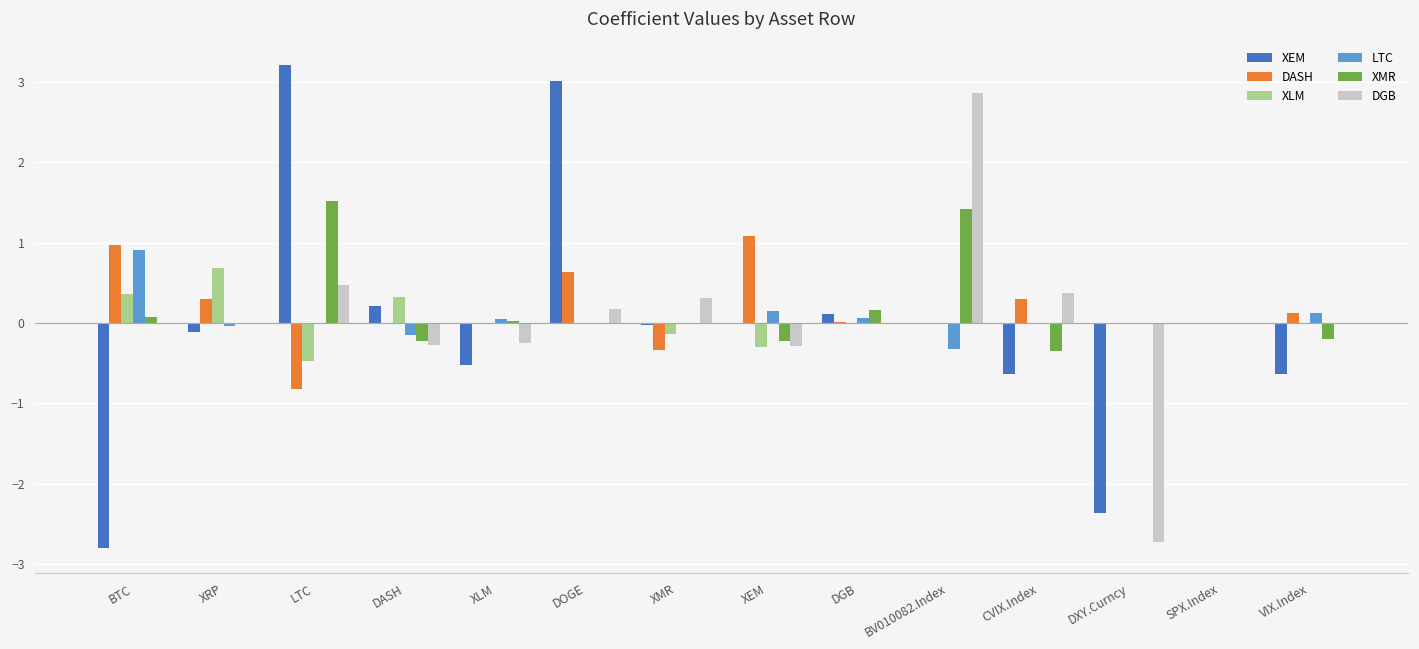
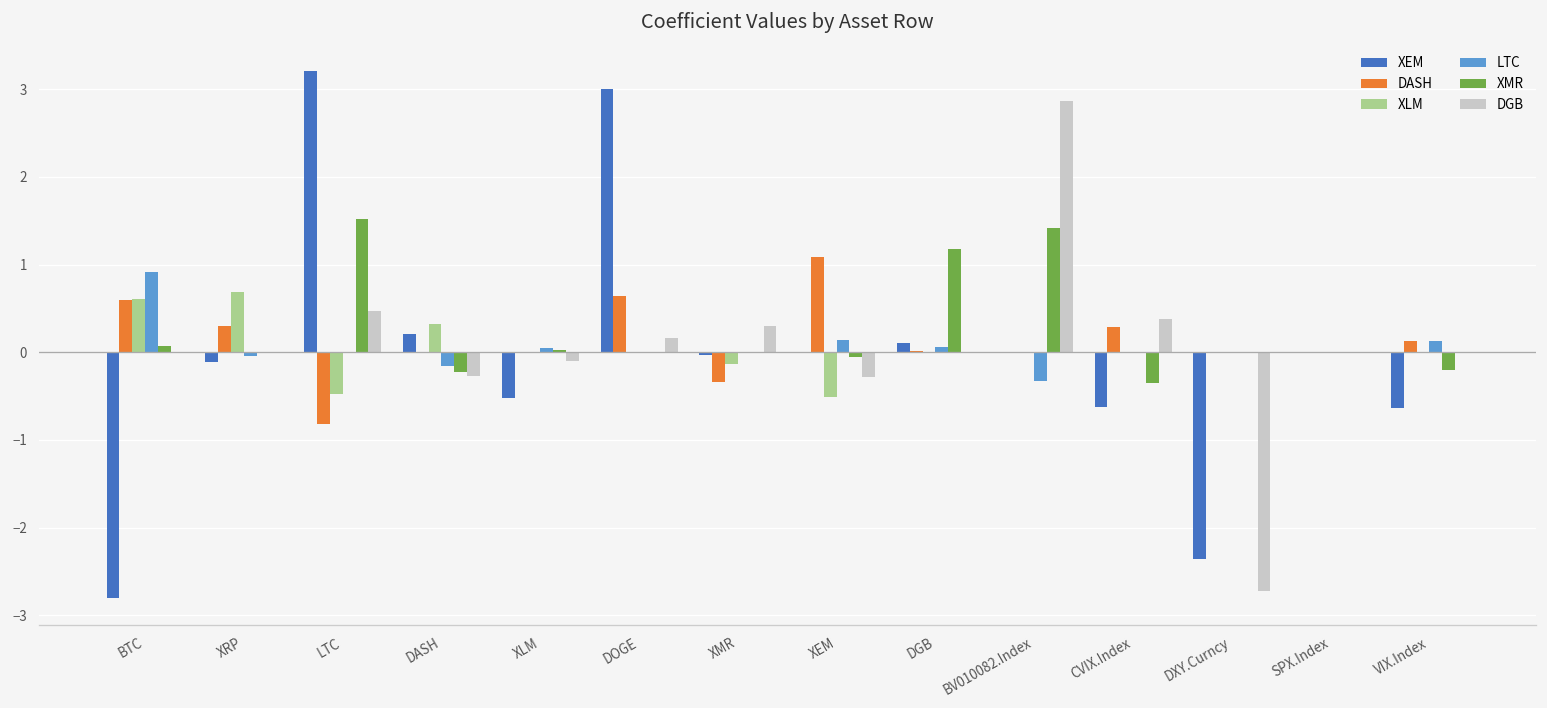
  {
    "DASH": {
-     "BTC": 1.0,
+     "BTC": 0.6,
      "XRP": 0.3,
      "LTC": -0.8,
      "DASH": 0.0,
      "XLM": 0.0,
      "DOGE": 0.6,
      "XMR": -0.3,
      "XEM": 1.1,
      "BV010082.Index": 0.0,
      "CVIX.Index": 0.3,
      "DXY.Curncy": 0.0,
      "SPX.Index": 0.0,
      "VIX.Index": 0.1
    },
    "XLM": {
-     "BTC": 0.4,
+     "BTC": 0.6,
      "XRP": 0.7,
      "LTC": -0.5,
      "DASH": 0.3,
      "XLM": 0.0,
      "DOGE": 0.0,
      "XMR": -0.1,
-     "XEM": -0.3,
+     "XEM": -0.5,
      "DGB": 0.0,
      "BV010082.Index": 0.0,
      "CVIX.Index": 0.0,
      "DXY.Curncy": 0.0,
      "SPX.Index": 0.0,
      "VIX.Index": 0.0
    },
    "XMR": {
      "BTC": 0.1,
      "XRP": 0.0,
      "LTC": 1.5,
      "DASH": -0.2,
      "DOGE": 0.0,
      "XMR": 0.0,
-     "XEM": -0.2,
-     "DGB": 0.2,
+     "XEM": 0.0,
+     "DGB": 1.2,
      "BV010082.Index": 1.4,
      "CVIX.Index": -0.3,
      "DXY.Curncy": 0.0,
      "SPX.Index": 0.0,
      "VIX.Index": -0.2
    },
    "DGB": {
      "BTC": 0.0,
      "XRP": 0.0,
      "LTC": 0.5,
      "DASH": -0.3,
-     "XLM": -0.2,
+     "XLM": -0.1,
      "DOGE": 0.2,
      "XMR": 0.3,
      "XEM": -0.3,
      "DGB": 0.0,
      "BV010082.Index": 2.9,
      "CVIX.Index": 0.4,
      "DXY.Curncy": -2.7,
      "SPX.Index": 0.0,
      "VIX.Index": 0.0
    }
  }
